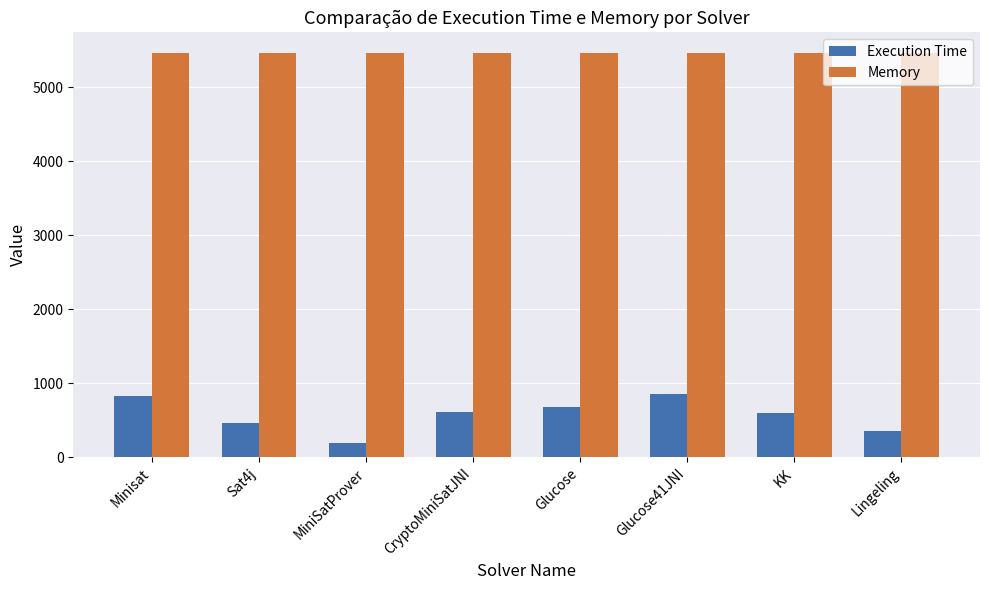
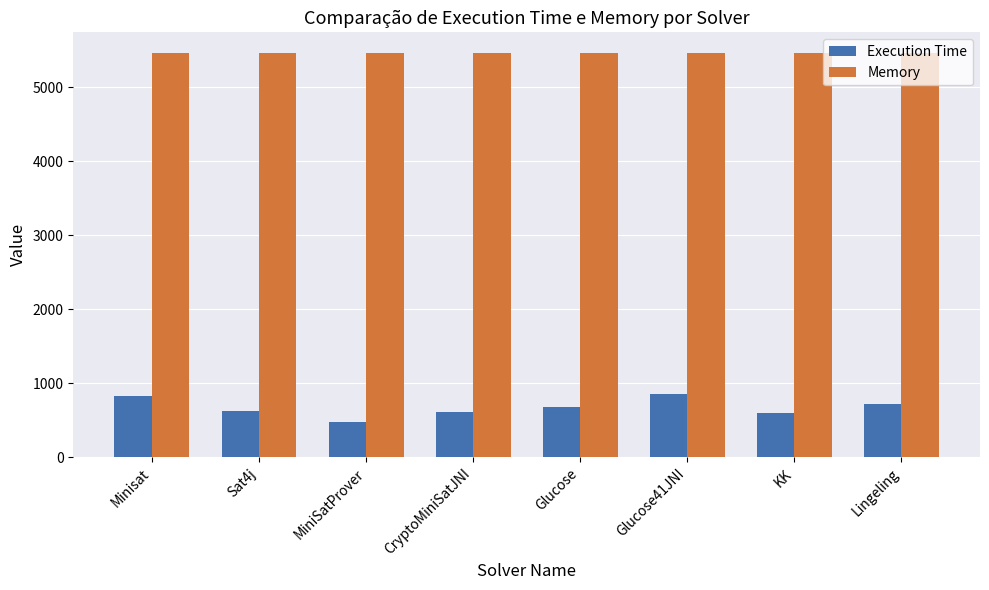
  {
    "Execution Time": {
      "Minisat": 800,
-     "Sat4j": 500,
-     "MiniSatProver": 200,
+     "Sat4j": 600,
+     "MiniSatProver": 500,
      "CryptoMiniSatJNI": 600,
      "Glucose": 700,
      "Glucose41JNI": 900,
      "KK": 600,
-     "Lingeling": 400
+     "Lingeling": 700
    },
    "Memory": {
      "Minisat": 5500,
      "Sat4j": 5500,
      "MiniSatProver": 5500,
      "CryptoMiniSatJNI": 5500,
      "Glucose": 5500,
      "Glucose41JNI": 5500,
      "KK": 5500
    }
  }
